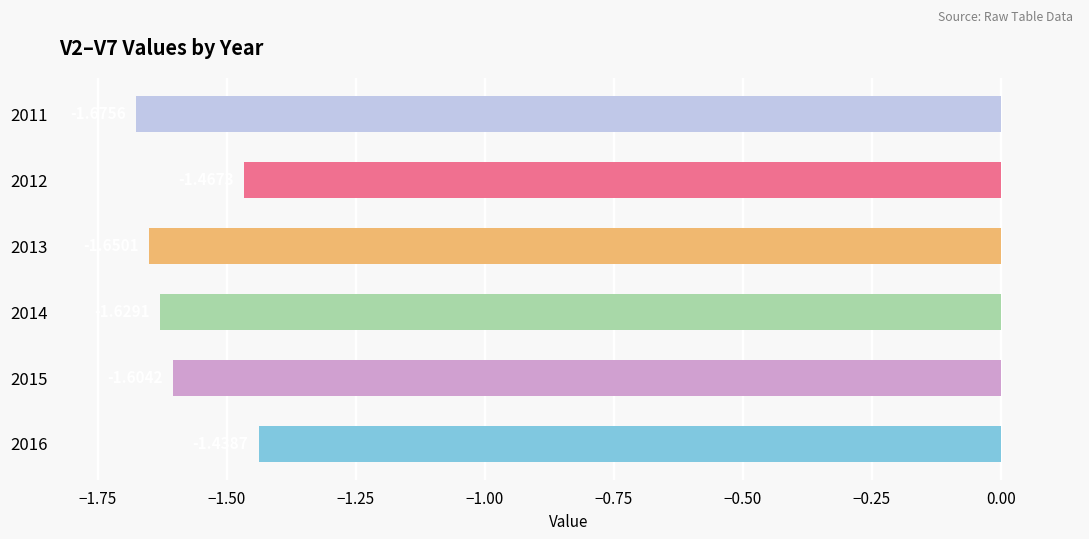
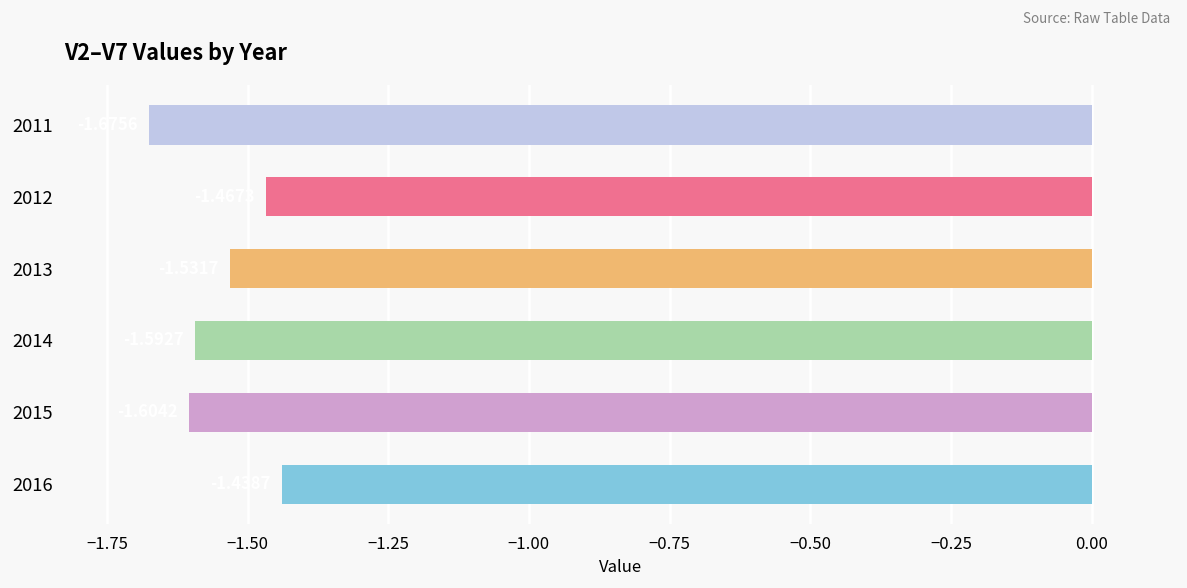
  {
    "2011": -1.68,
    "2012": -1.47,
-   "2013": -1.65,
-   "2014": -1.63,
+   "2013": -1.53,
+   "2014": -1.59,
    "2015": -1.60,
    "2016": -1.44
  }
